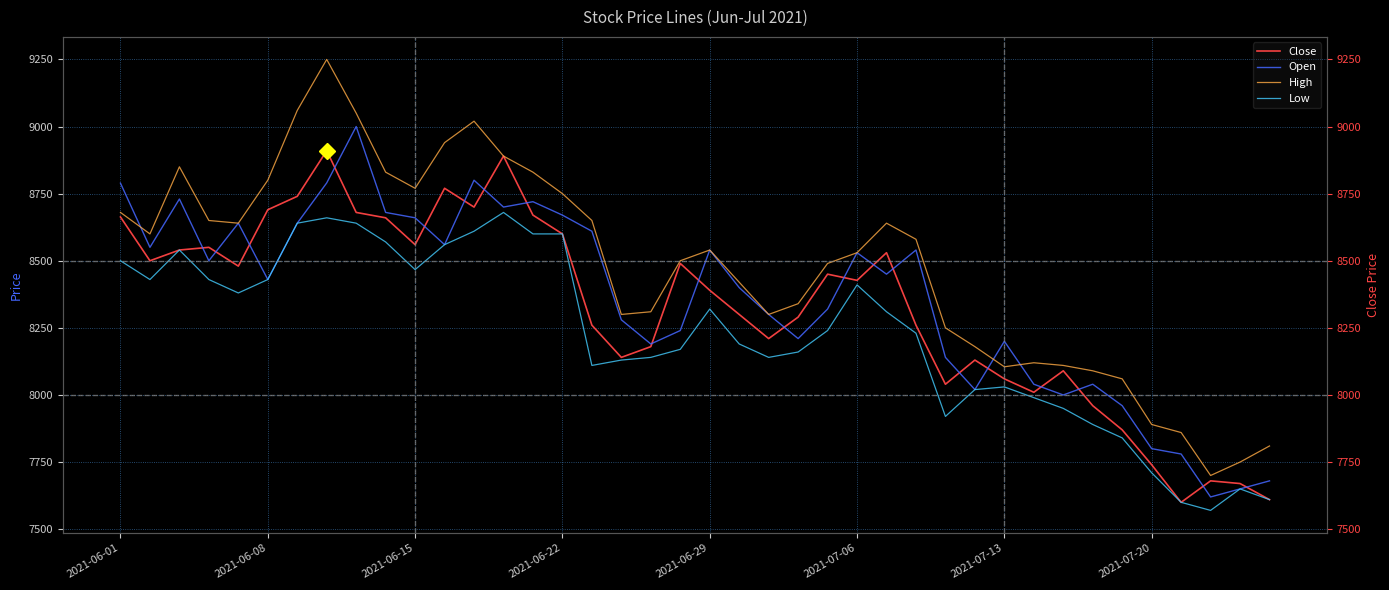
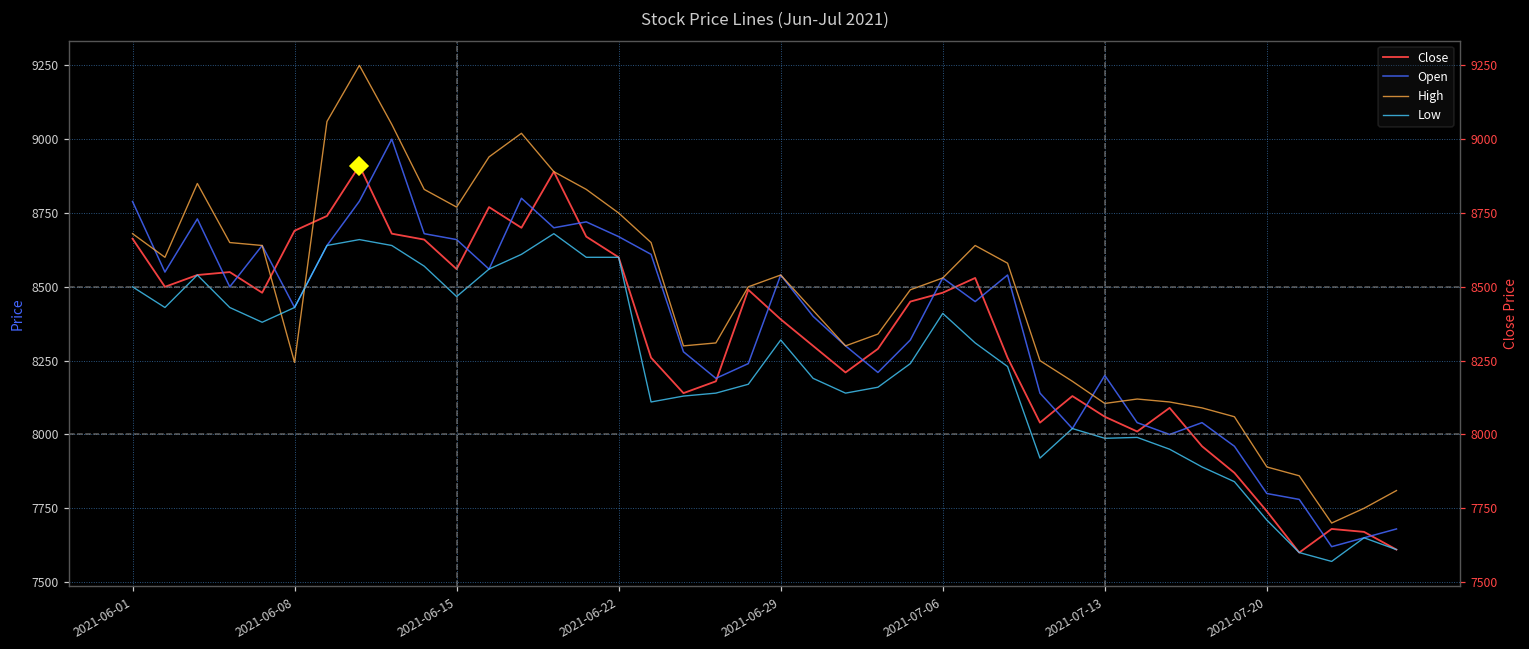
  {
    "Close": {
      "2021-06-01": 8660,
      "2021-06-08": 8690,
      "2021-06-15": 8560,
      "2021-06-29": 8390,
-     "2021-07-06": 8430,
+     "2021-07-06": 8480,
      "2021-07-13": 8060,
      "2021-07-20": 7740
    },
    "Open": {
      "2021-06-01": 8790,
      "2021-06-15": 8660,
      "2021-06-22": 8670,
      "2021-07-13": 8200,
      "2021-07-20": 7800
    },
    "High": {
      "2021-06-01": 8680,
-     "2021-06-08": 8800,
+     "2021-06-08": 8240,
      "2021-06-15": 8770,
      "2021-06-22": 8750,
      "2021-07-13": 8110,
      "2021-07-20": 7890
    },
    "Low": {
      "2021-06-01": 8500,
      "2021-06-15": 8470,
      "2021-06-29": 8320,
      "2021-07-06": 8410,
-     "2021-07-13": 8030,
+     "2021-07-13": 7990,
      "2021-07-20": 7710
    }
  }
